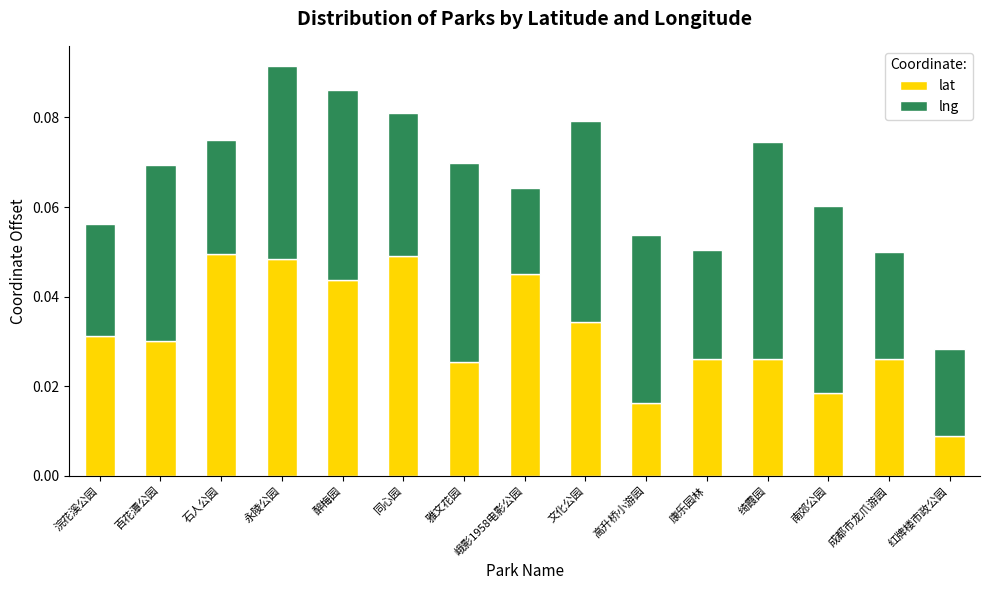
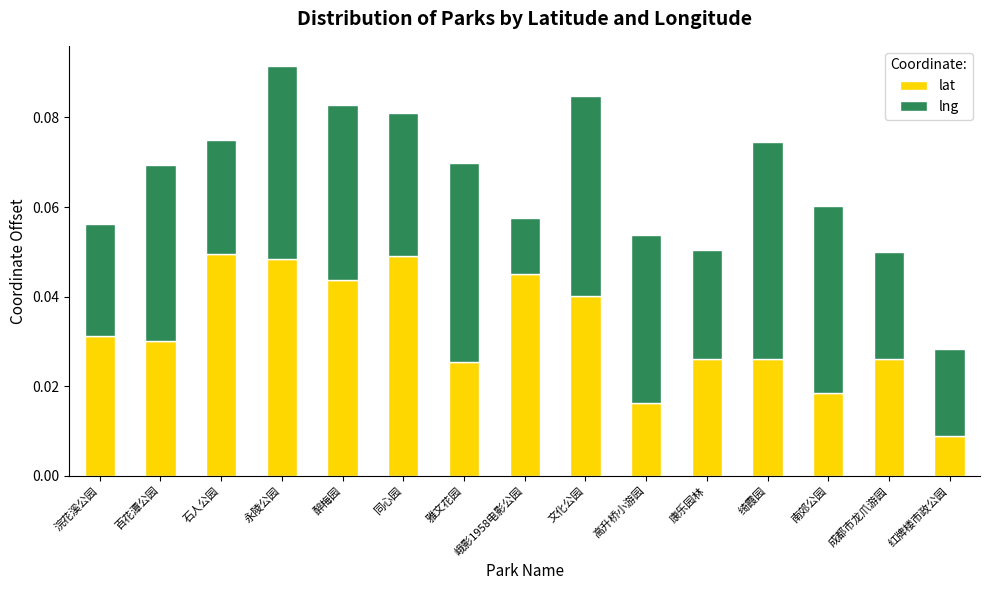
  {
    "lat": {
      "浣花溪公园": 0.031,
      "百花潭公园": 0.030,
      "石人公园": 0.050,
      "永陵公园": 0.048,
      "醉梅园": 0.044,
      "同心园": 0.049,
      "雅文花园": 0.025,
      "峨影1958电影公园": 0.045,
-     "文化公园": 0.034,
+     "文化公园": 0.040,
      "高升桥小游园": 0.016,
      "康乐园林": 0.026,
      "绮霞园": 0.026,
      "南郊公园": 0.019,
      "成都市龙爪游园": 0.026,
      "红牌楼市政公园": 0.009
    },
    "lng": {
      "浣花溪公园": 0.025,
      "百花潭公园": 0.039,
      "石人公园": 0.025,
      "永陵公园": 0.043,
-     "醉梅园": 0.042,
+     "醉梅园": 0.039,
      "同心园": 0.032,
      "雅文花园": 0.044,
-     "峨影1958电影公园": 0.019,
+     "峨影1958电影公园": 0.013,
      "文化公园": 0.045,
      "高升桥小游园": 0.038,
      "康乐园林": 0.024,
      "绮霞园": 0.048,
      "南郊公园": 0.042,
      "成都市龙爪游园": 0.024,
      "红牌楼市政公园": 0.019
    }
  }
